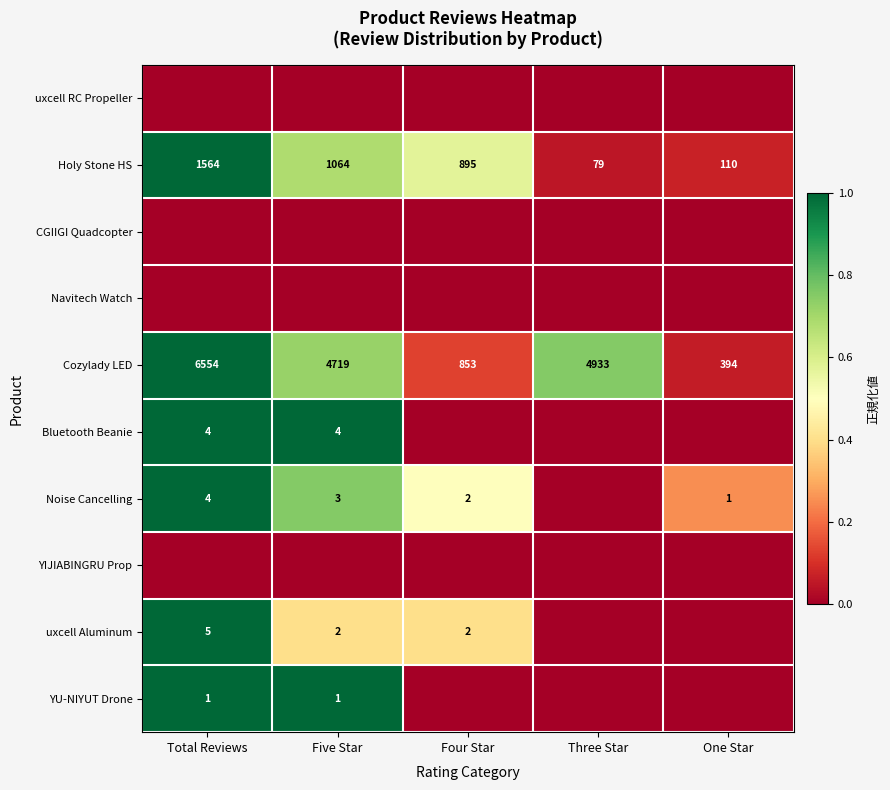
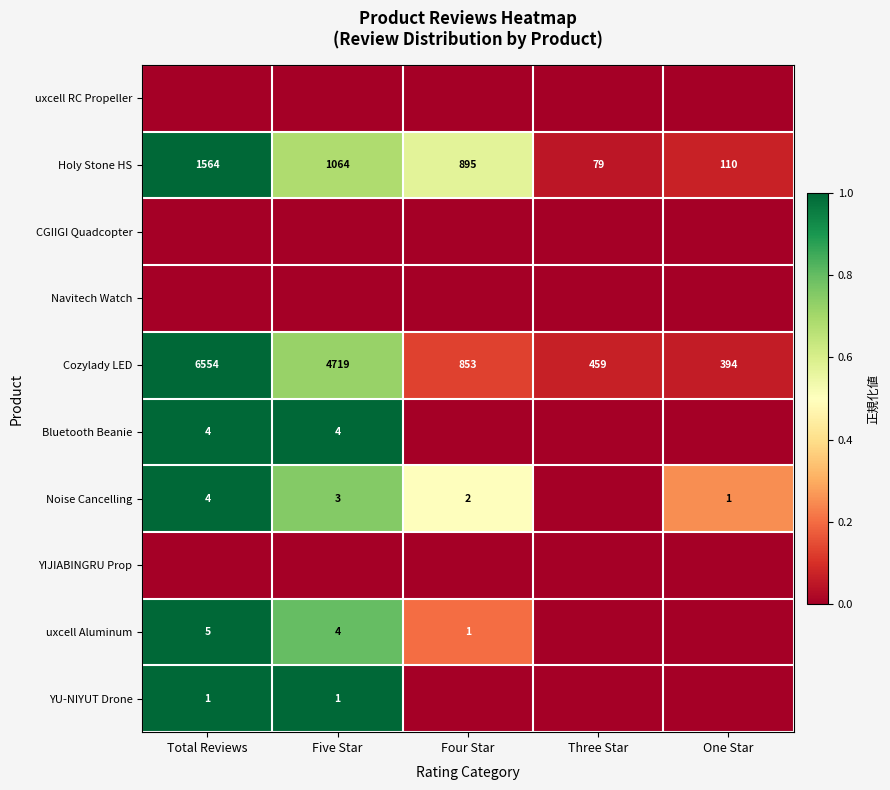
  {
    "Holy Stone HS": {
      "Total Reviews": 1564,
      "Five Star": 1064,
      "Four Star": 895,
      "Three Star": 79,
      "One Star": 110
    },
    "Cozylady LED": {
      "Total Reviews": 6554,
      "Five Star": 4719,
      "Four Star": 853,
-     "Three Star": 4933,
+     "Three Star": 459,
      "One Star": 394
    },
    "Bluetooth Beanie": {
      "Total Reviews": 4,
      "Five Star": 4
    },
    "Noise Cancelling": {
      "Total Reviews": 4,
      "Five Star": 3,
      "Four Star": 2,
      "One Star": 1
    },
    "uxcell Aluminum": {
      "Total Reviews": 5,
-     "Five Star": 2,
-     "Four Star": 2
+     "Five Star": 4,
+     "Four Star": 1
    },
    "YU-NIYUT Drone": {
      "Total Reviews": 1,
      "Five Star": 1
    }
  }
